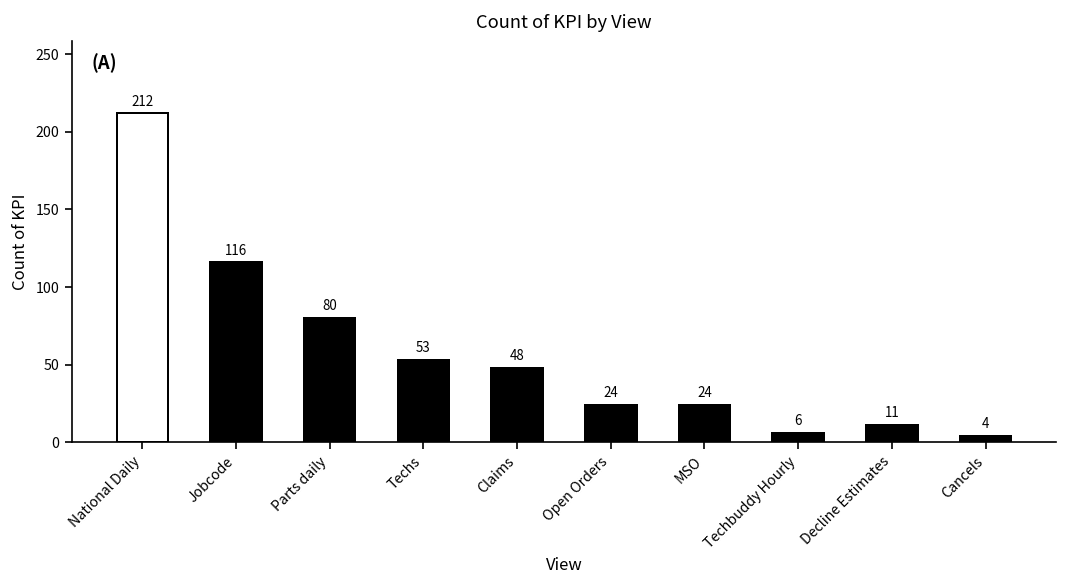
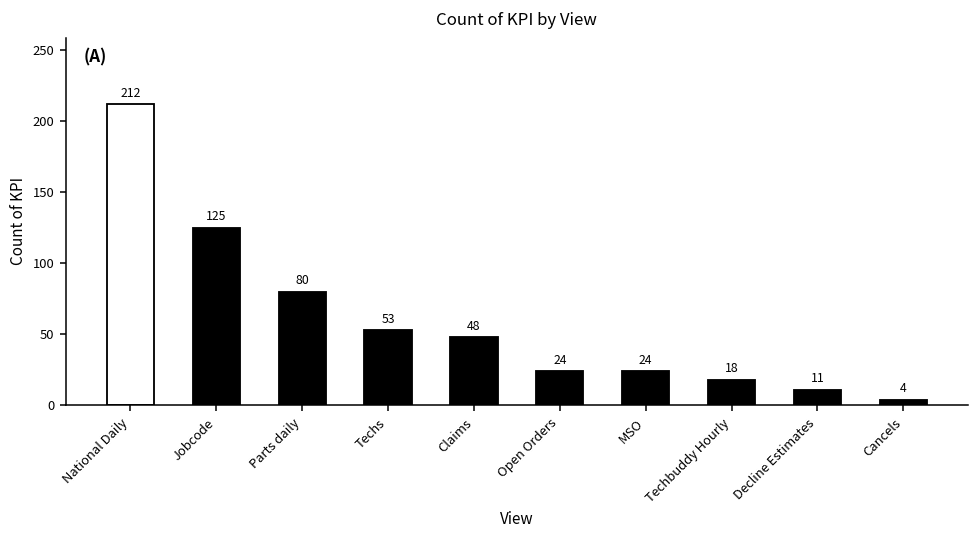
  {
    "National Daily": 212,
-   "Jobcode": 116,
+   "Jobcode": 125,
    "Parts daily": 80,
    "Techs": 53,
    "Claims": 48,
    "Open Orders": 24,
    "MSO": 24,
-   "Techbuddy Hourly": 6,
+   "Techbuddy Hourly": 18,
    "Decline Estimates": 11,
    "Cancels": 4
  }
